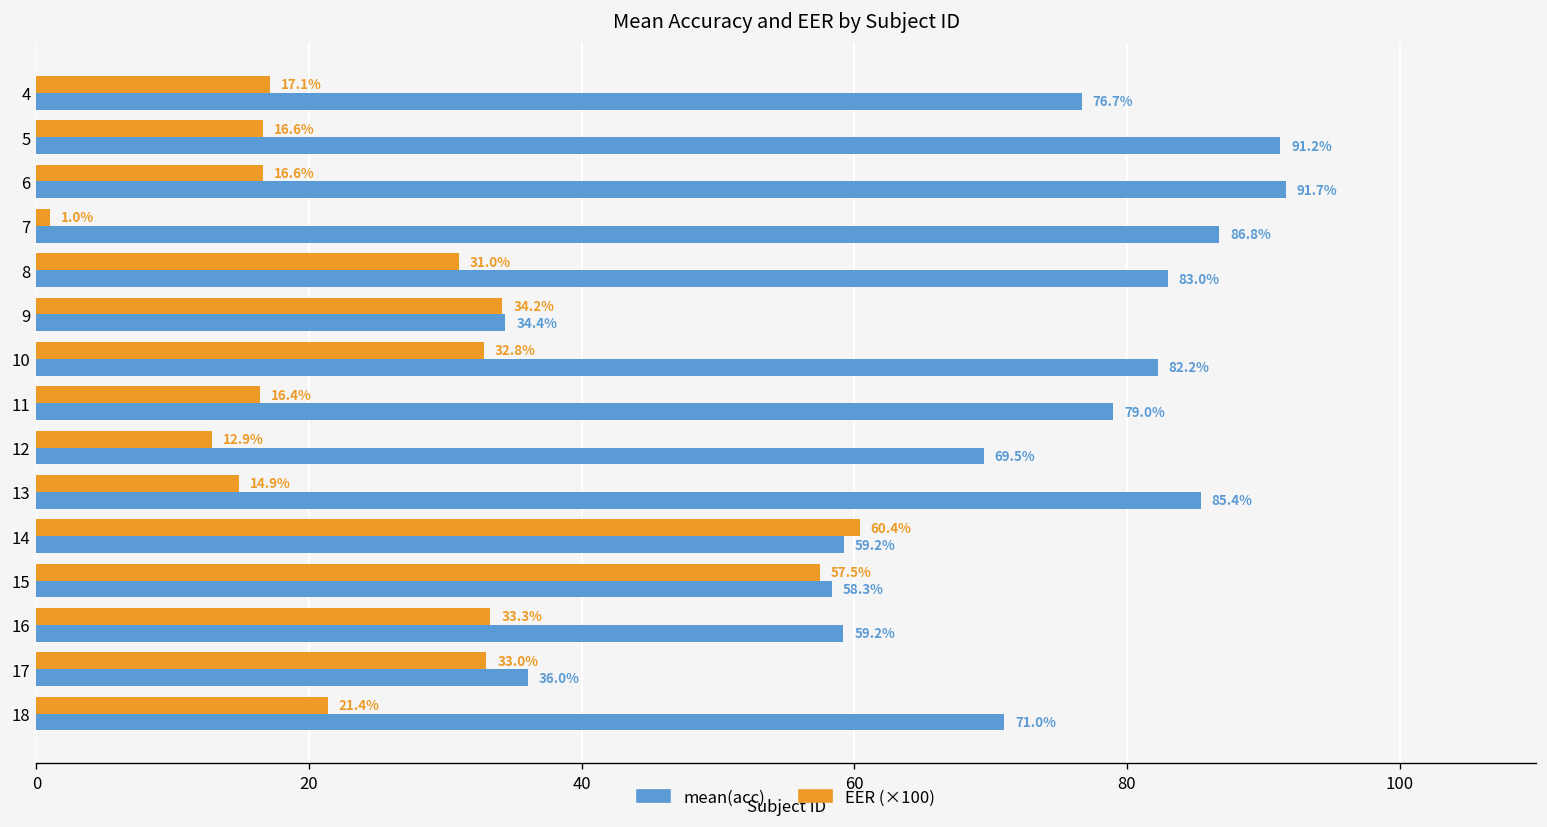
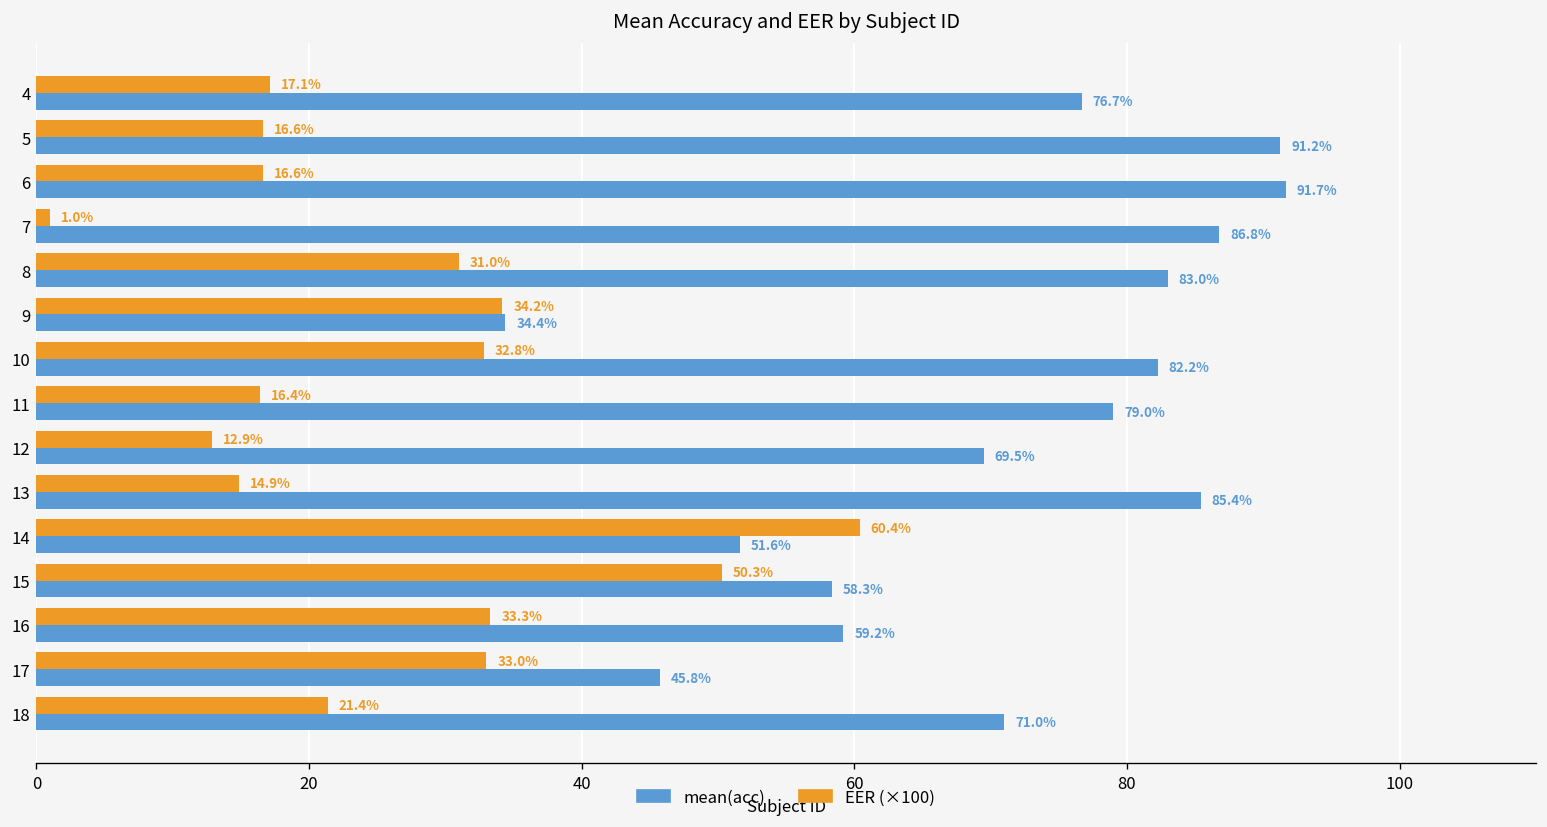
  {
    "mean(acc)": {
      "4": "76.7%",
      "5": "91.2%",
      "6": "91.7%",
      "7": "86.8%",
      "8": "83.0%",
      "9": "34.4%",
      "10": "82.2%",
      "11": "79.0%",
      "12": "69.5%",
      "13": "85.4%",
-     "14": "59.2%",
+     "14": "51.6%",
      "15": "58.3%",
      "16": "59.2%",
-     "17": "36.0%",
+     "17": "45.8%",
      "18": "71.0%"
    },
    "EER (×100)": {
      "4": "17.1%",
      "5": "16.6%",
      "6": "16.6%",
      "7": "1.0%",
      "8": "31.0%",
      "9": "34.2%",
      "10": "32.8%",
      "11": "16.4%",
      "12": "12.9%",
      "13": "14.9%",
      "14": "60.4%",
-     "15": "57.5%",
+     "15": "50.3%",
      "16": "33.3%",
      "17": "33.0%",
      "18": "21.4%"
    }
  }
